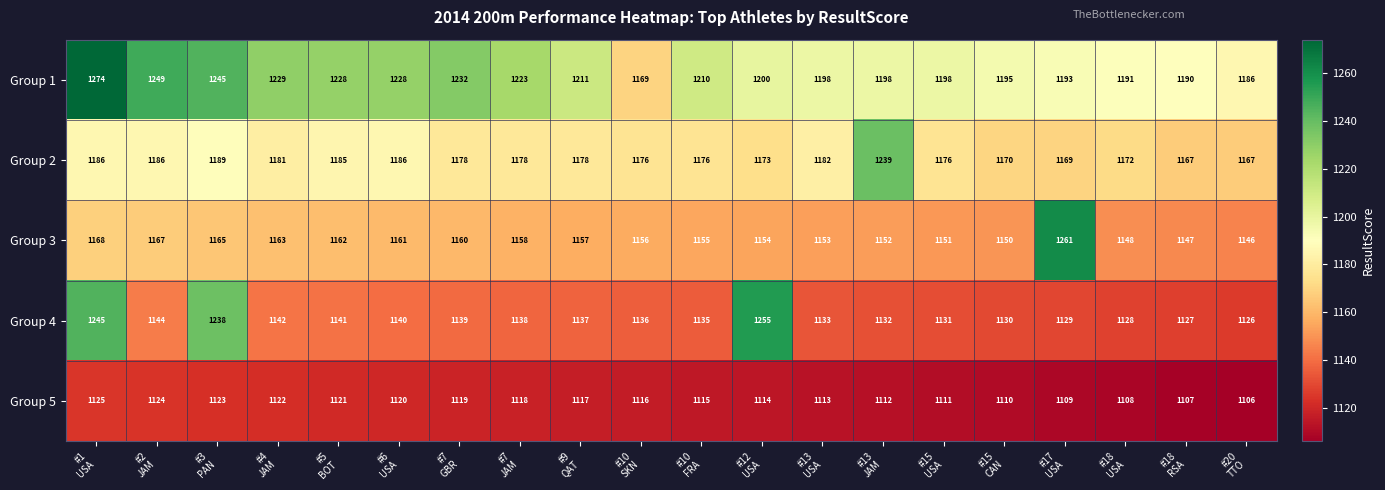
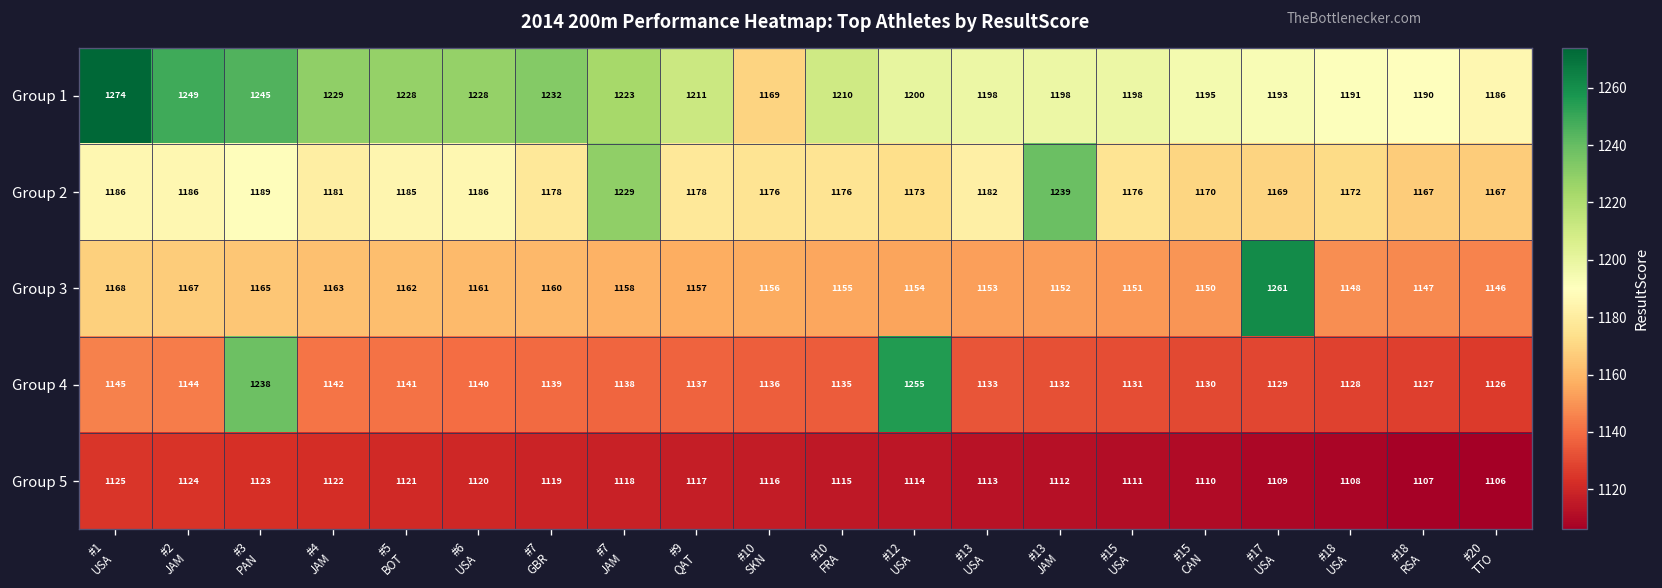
  {
    "Group 1": {
      "#1 USA": 1274,
      "#2 JAM": 1249,
      "#3 PAN": 1245,
      "#4 JAM": 1229,
      "#5 BOT": 1228,
      "#6 USA": 1228,
      "#7 GBR": 1232,
      "#7 JAM": 1223,
      "#9 QAT": 1211,
      "#10 SKN": 1169,
      "#10 FRA": 1210,
      "#12 USA": 1200,
      "#13 USA": 1198,
      "#13 JAM": 1198,
      "#15 USA": 1198,
      "#15 CAN": 1195,
      "#17 USA": 1193,
      "#18 USA": 1191,
      "#18 RSA": 1190,
      "#20 TTO": 1186
    },
    "Group 2": {
      "#1 USA": 1186,
      "#2 JAM": 1186,
      "#3 PAN": 1189,
      "#4 JAM": 1181,
      "#5 BOT": 1185,
      "#6 USA": 1186,
      "#7 GBR": 1178,
-     "#7 JAM": 1178,
+     "#7 JAM": 1229,
      "#9 QAT": 1178,
      "#10 SKN": 1176,
      "#10 FRA": 1176,
      "#12 USA": 1173,
      "#13 USA": 1182,
      "#13 JAM": 1239,
      "#15 USA": 1176,
      "#15 CAN": 1170,
      "#17 USA": 1169,
      "#18 USA": 1172,
      "#18 RSA": 1167,
      "#20 TTO": 1167
    },
    "Group 3": {
      "#1 USA": 1168,
      "#2 JAM": 1167,
      "#3 PAN": 1165,
      "#4 JAM": 1163,
      "#5 BOT": 1162,
      "#6 USA": 1161,
      "#7 GBR": 1160,
      "#7 JAM": 1158,
      "#9 QAT": 1157,
      "#10 SKN": 1156,
      "#10 FRA": 1155,
      "#12 USA": 1154,
      "#13 USA": 1153,
      "#13 JAM": 1152,
      "#15 USA": 1151,
      "#15 CAN": 1150,
      "#17 USA": 1261,
      "#18 USA": 1148,
      "#18 RSA": 1147,
      "#20 TTO": 1146
    },
    "Group 4": {
-     "#1 USA": 1245,
+     "#1 USA": 1145,
      "#2 JAM": 1144,
      "#3 PAN": 1238,
      "#4 JAM": 1142,
      "#5 BOT": 1141,
      "#6 USA": 1140,
      "#7 GBR": 1139,
      "#7 JAM": 1138,
      "#9 QAT": 1137,
      "#10 SKN": 1136,
      "#10 FRA": 1135,
      "#12 USA": 1255,
      "#13 USA": 1133,
      "#13 JAM": 1132,
      "#15 USA": 1131,
      "#15 CAN": 1130,
      "#17 USA": 1129,
      "#18 USA": 1128,
      "#18 RSA": 1127,
      "#20 TTO": 1126
    },
    "Group 5": {
      "#1 USA": 1125,
      "#2 JAM": 1124,
      "#3 PAN": 1123,
      "#4 JAM": 1122,
      "#5 BOT": 1121,
      "#6 USA": 1120,
      "#7 GBR": 1119,
      "#7 JAM": 1118,
      "#9 QAT": 1117,
      "#10 SKN": 1116,
      "#10 FRA": 1115,
      "#12 USA": 1114,
      "#13 USA": 1113,
      "#13 JAM": 1112,
      "#15 USA": 1111,
      "#15 CAN": 1110,
      "#17 USA": 1109,
      "#18 USA": 1108,
      "#18 RSA": 1107,
      "#20 TTO": 1106
    }
  }
